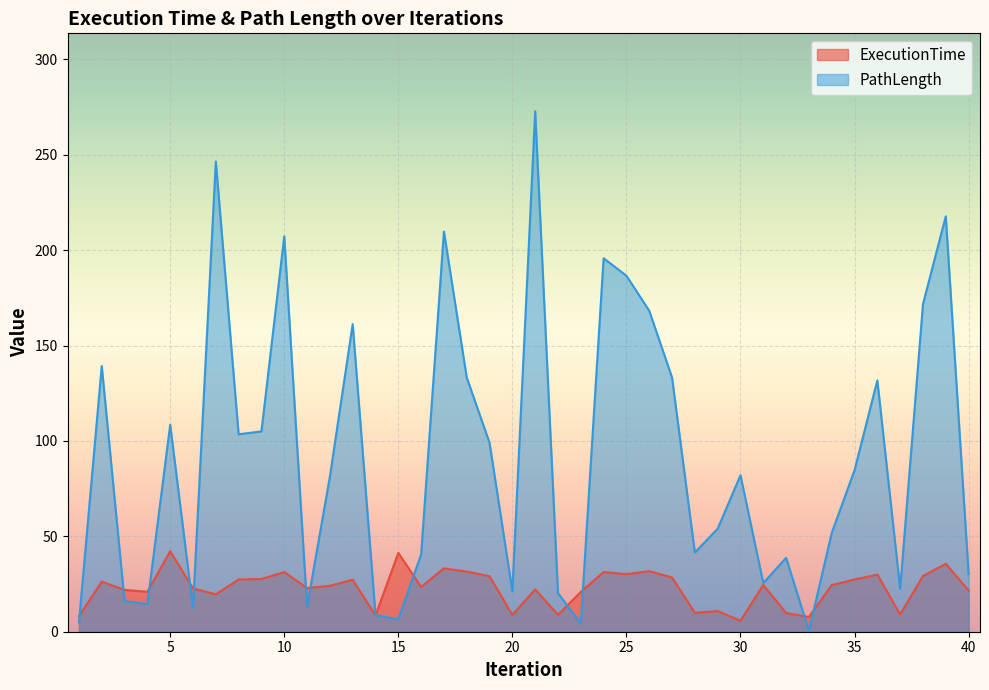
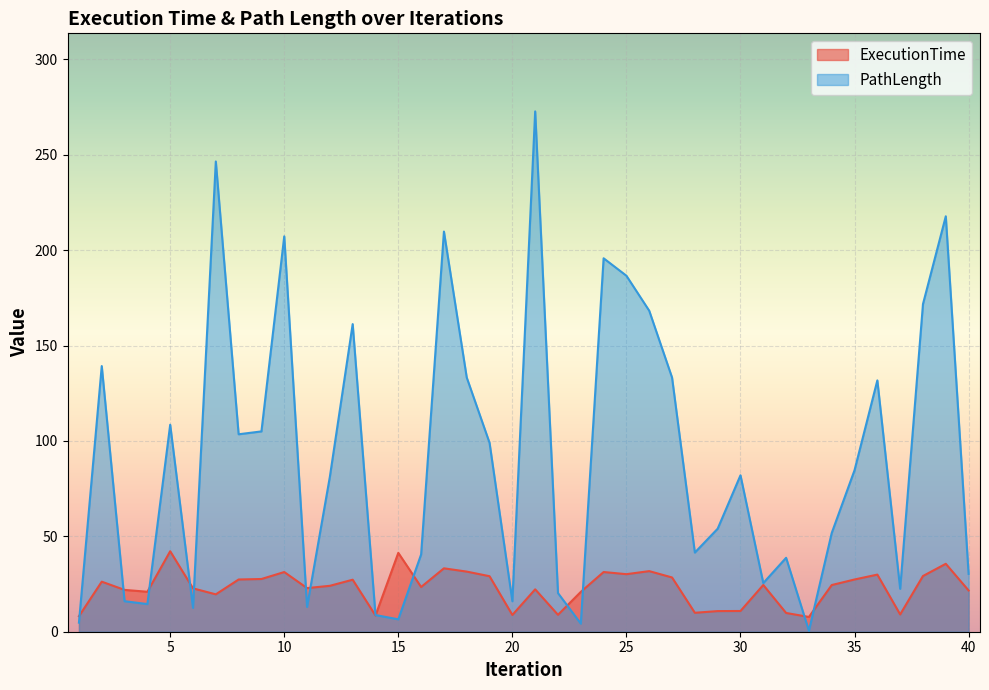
  {
    "ExecutionTime": {
      "5": 42,
      "10": 31,
      "15": 41,
      "20": 9,
      "25": 30,
-     "30": 6,
+     "30": 11,
      "35": 27,
      "40": 22
    },
    "PathLength": {
      "5": 109,
      "10": 207,
      "15": 7,
-     "20": 21,
+     "20": 16,
      "25": 187,
      "30": 82,
      "35": 85,
      "40": 30
    }
  }
